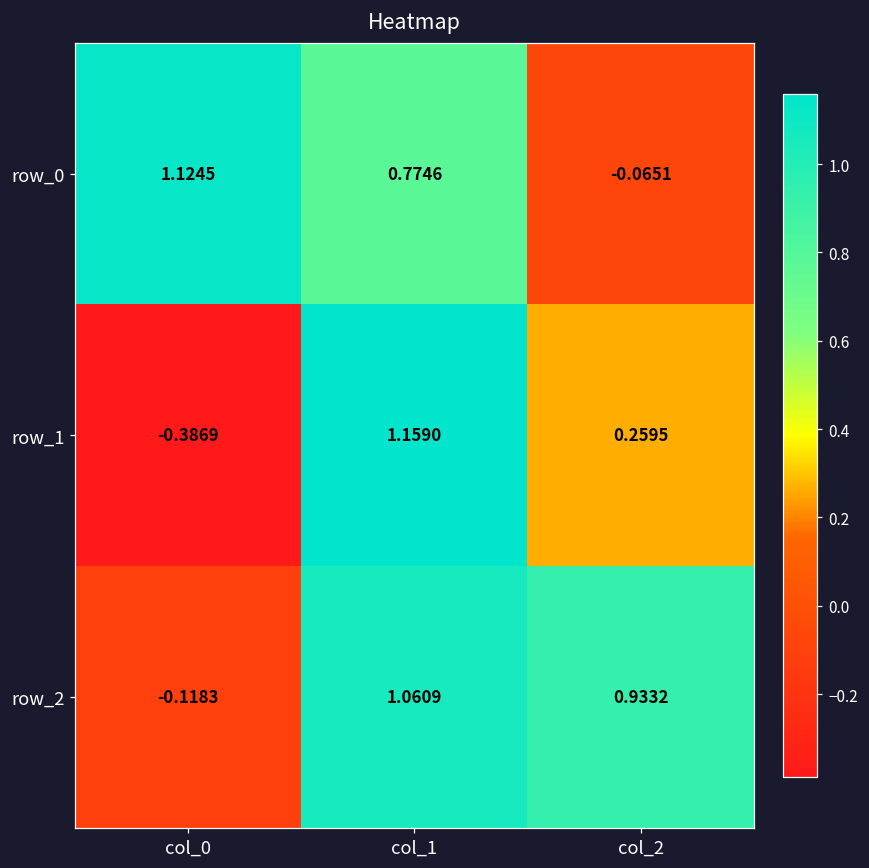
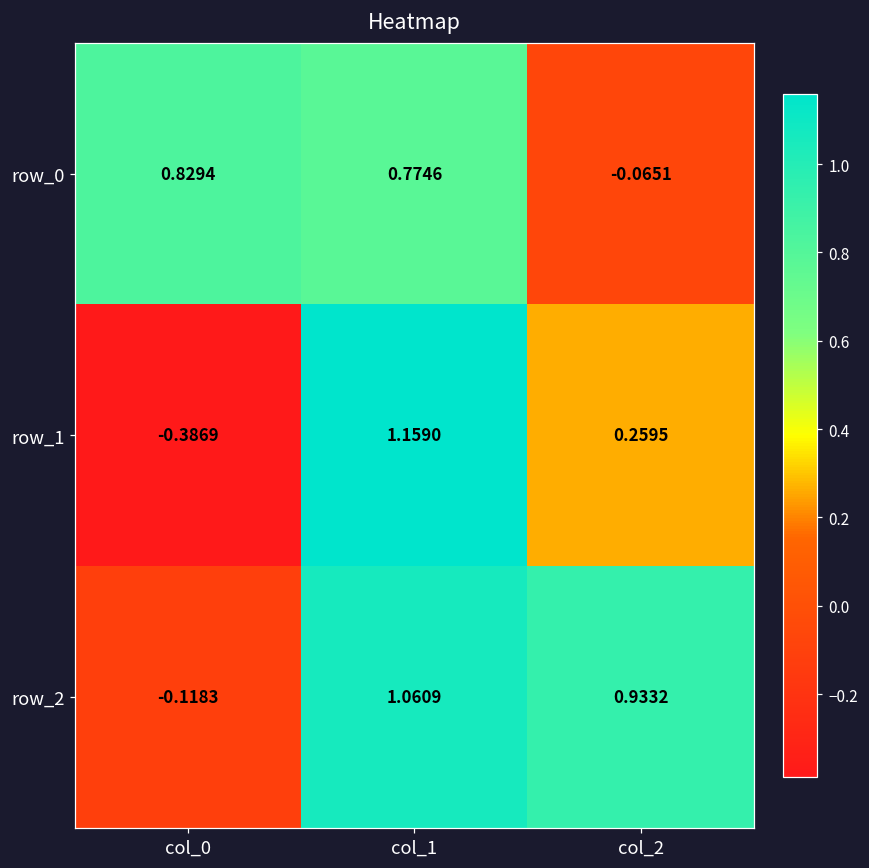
  {
    "row_0": {
-     "col_0": 1.1245,
+     "col_0": 0.8294,
      "col_1": 0.7746,
      "col_2": -0.0651
    },
    "row_1": {
      "col_0": -0.3869,
      "col_1": 1.1590,
      "col_2": 0.2595
    },
    "row_2": {
      "col_0": -0.1183,
      "col_1": 1.0609,
      "col_2": 0.9332
    }
  }
